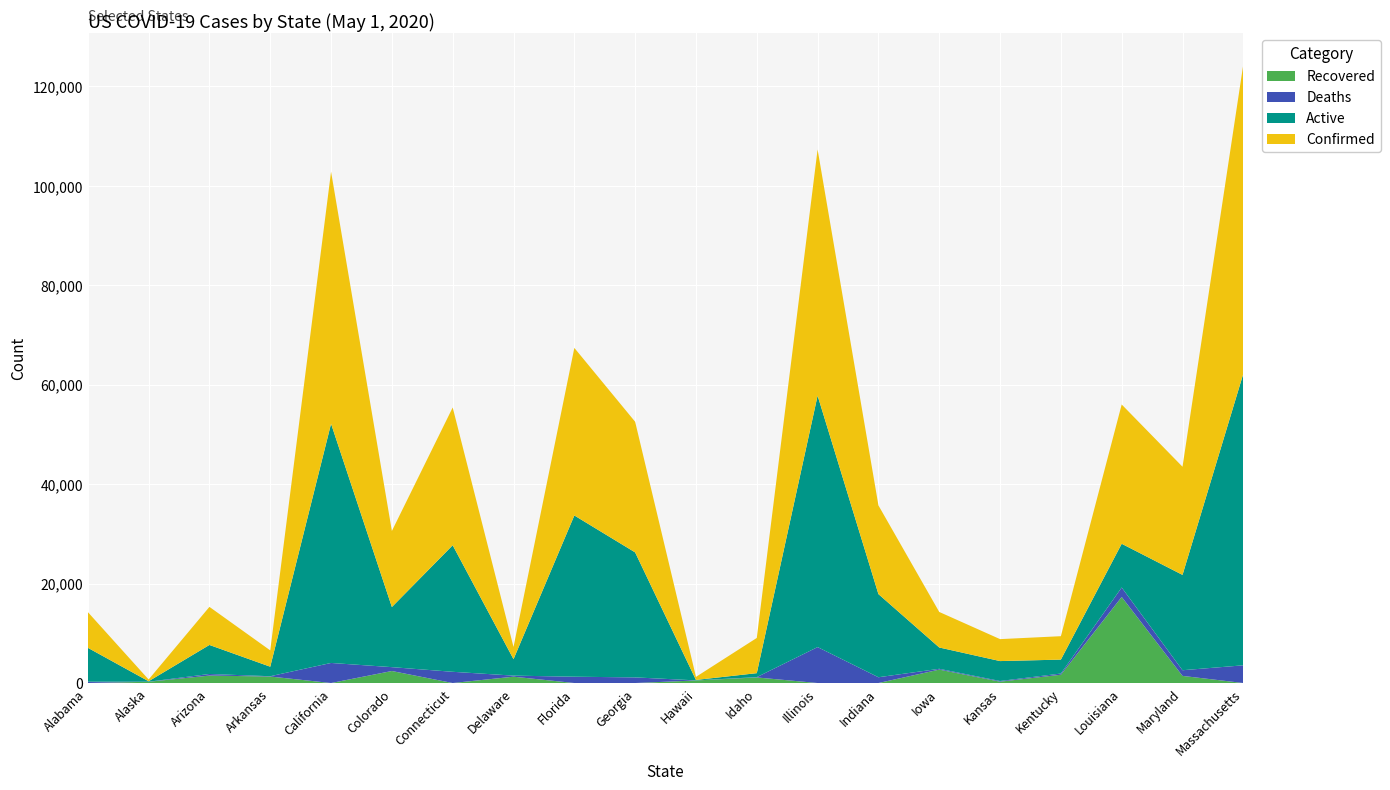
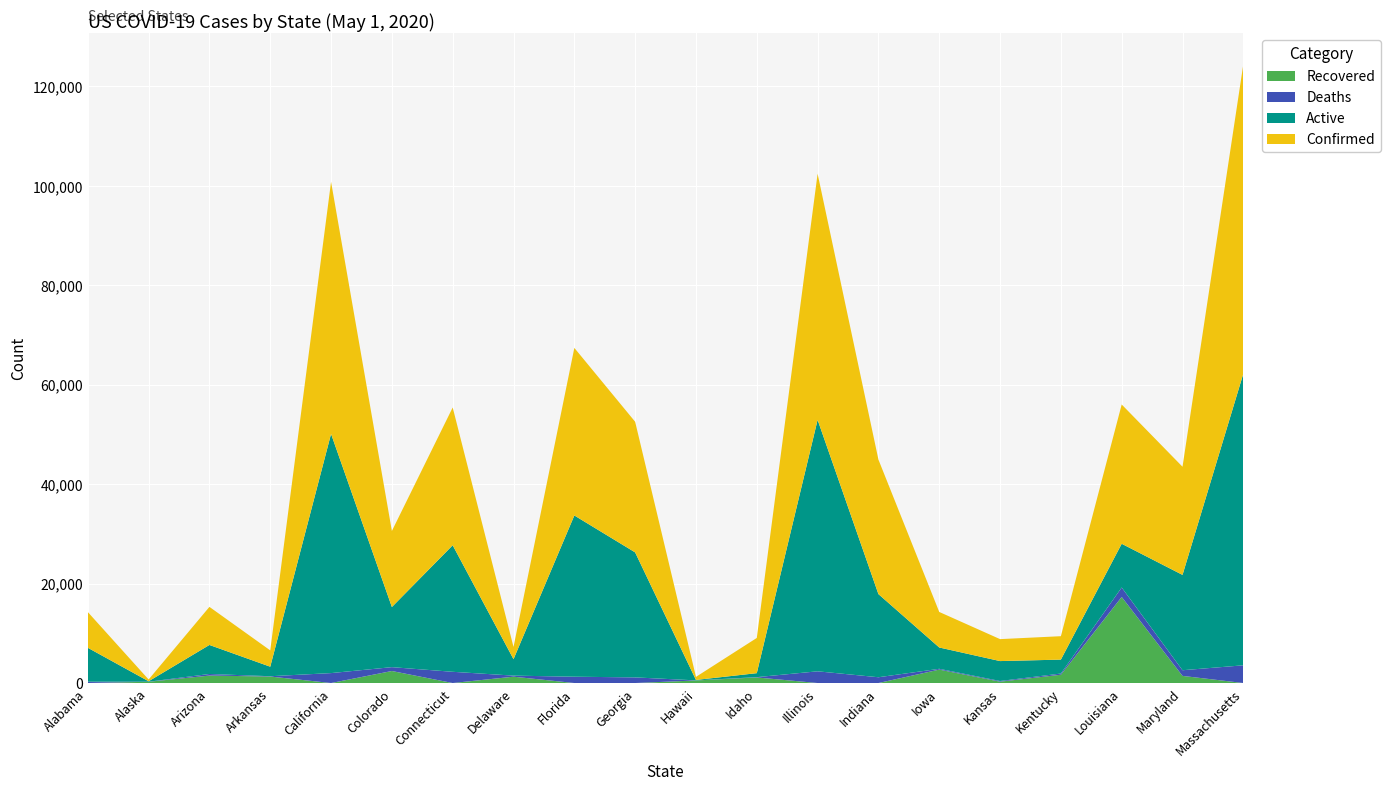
  {
    "Deaths": {
-     "California": "4,000",
-     "Illinois": "7,000"
+     "California": "2,000",
+     "Illinois": "2,000"
    },
    "Confirmed": {
      "Alabama": "7,000",
      "Arizona": "8,000",
      "Arkansas": "3,000",
      "California": "51,000",
      "Colorado": "15,000",
      "Connecticut": "28,000",
      "Delaware": "2,000",
      "Florida": "34,000",
      "Georgia": "26,000",
      "Hawaii": "1,000",
      "Idaho": "7,000",
      "Illinois": "49,000",
-     "Indiana": "18,000",
+     "Indiana": "27,000",
      "Iowa": "7,000",
      "Kansas": "4,000",
      "Kentucky": "5,000",
      "Louisiana": "28,000",
      "Maryland": "22,000",
      "Massachusetts": "62,000"
    }
  }
